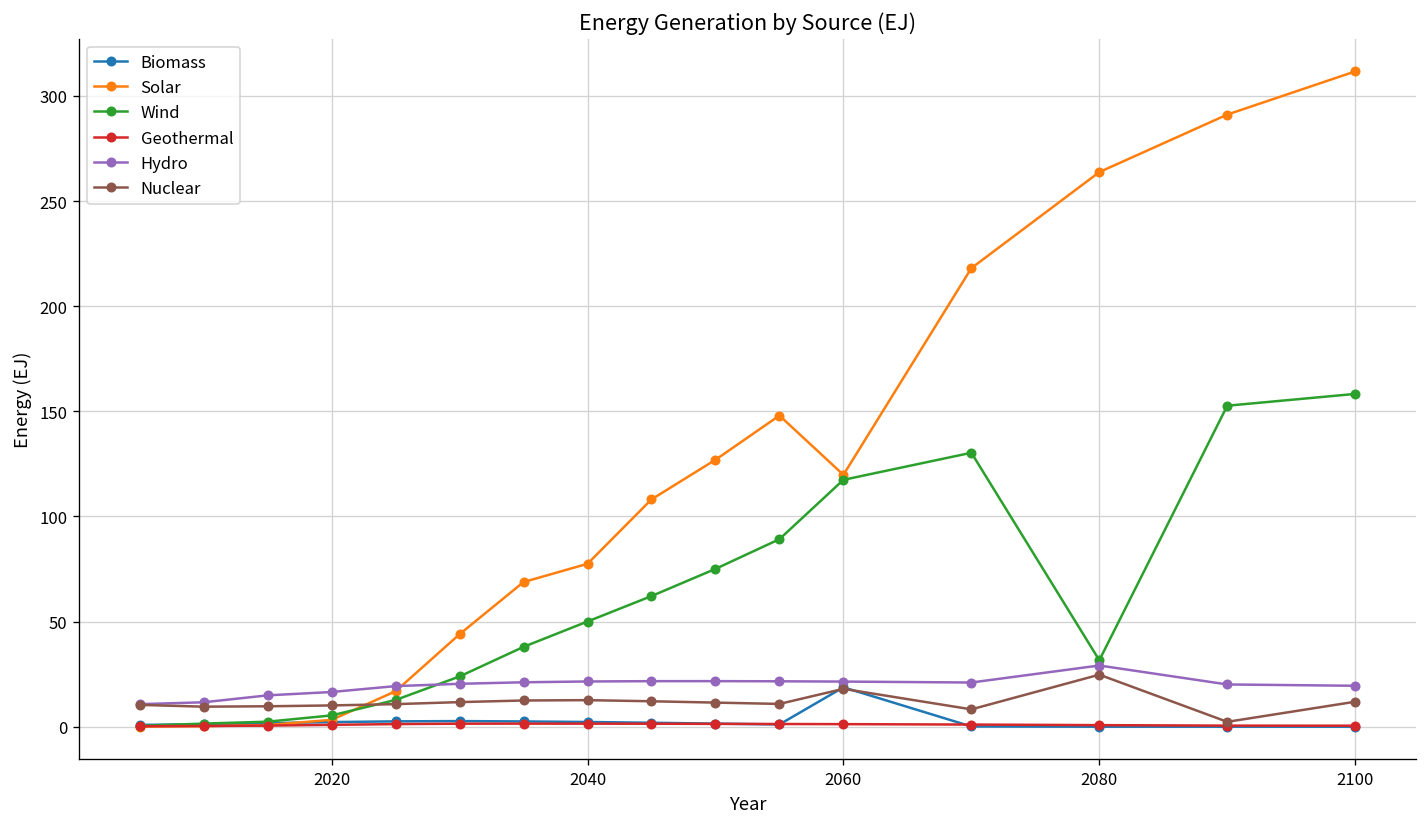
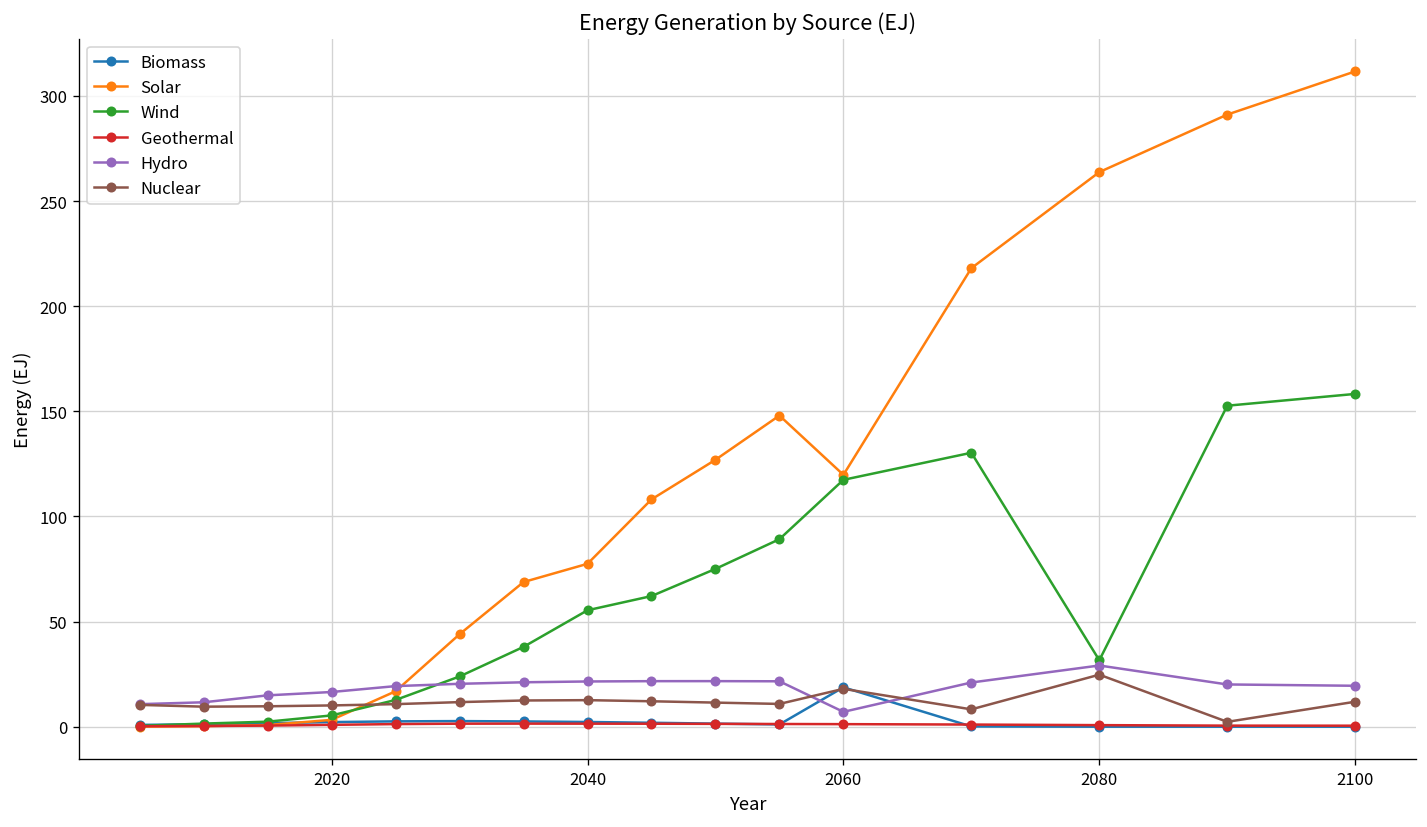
  {
    "Solar": {
      "2040": 77,
      "2060": 120,
      "2080": 264,
      "2100": 312
    },
    "Wind": {
      "2020": 5,
-     "2040": 50,
+     "2040": 55,
      "2060": 117,
      "2080": 32,
      "2100": 158
    },
    "Geothermal": {
      "2060": 1
    },
    "Hydro": {
      "2020": 17,
      "2040": 22,
-     "2060": 21,
+     "2060": 7,
      "2080": 29,
      "2100": 19
    },
    "Nuclear": {
      "2020": 10,
      "2040": 13,
      "2080": 25,
      "2100": 12
    }
  }
